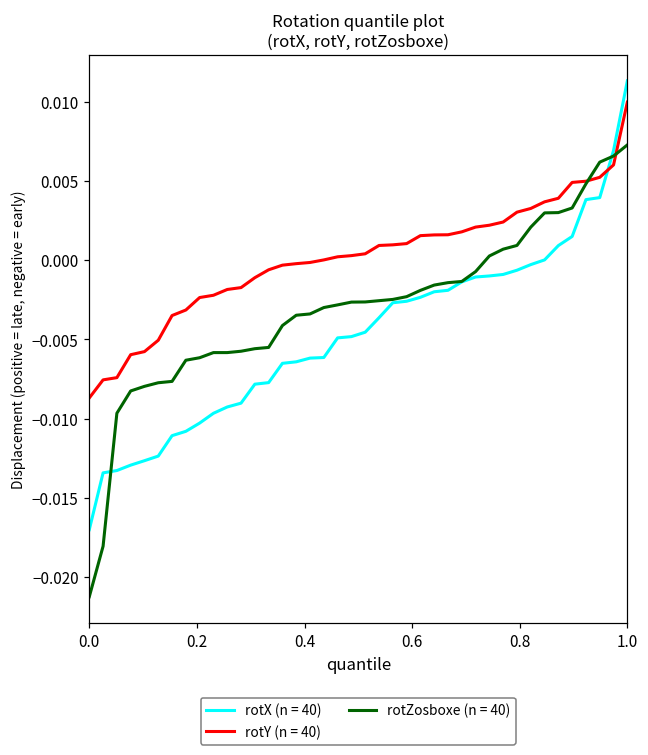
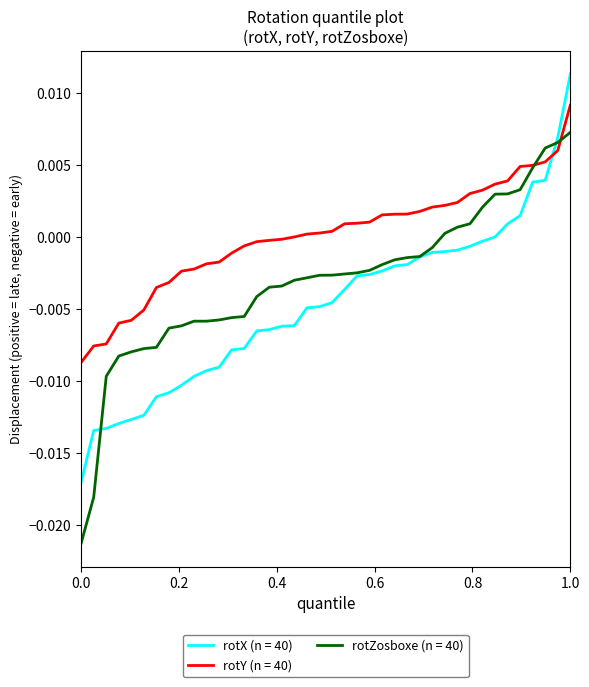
  {
    "rotX (n = 40)": {
      "0.0": -0.0170,
      "1.0": 0.0113
    },
    "rotY (n = 40)": {
      "0.0": -0.0087,
-     "1.0": 0.0100
+     "1.0": 0.0092
    },
    "rotZosboxe (n = 40)": {
      "0.0": -0.0212,
      "1.0": 0.0073
    }
  }
